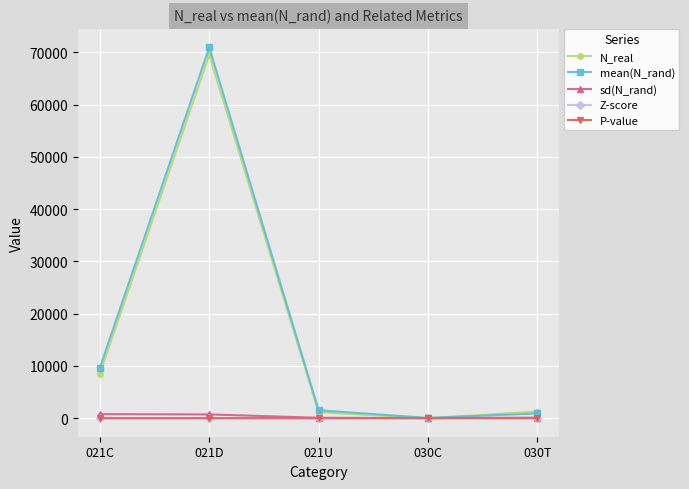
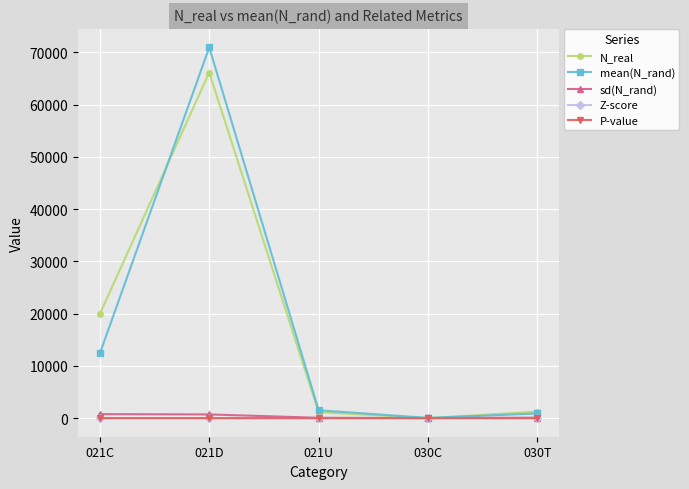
  {
    "N_real": {
-     "021C": 9000,
-     "021D": 70000
+     "021C": 20000,
+     "021D": 66000
    },
    "mean(N_rand)": {
-     "021C": 10000,
+     "021C": 12000,
      "021D": 71000
    }
  }
